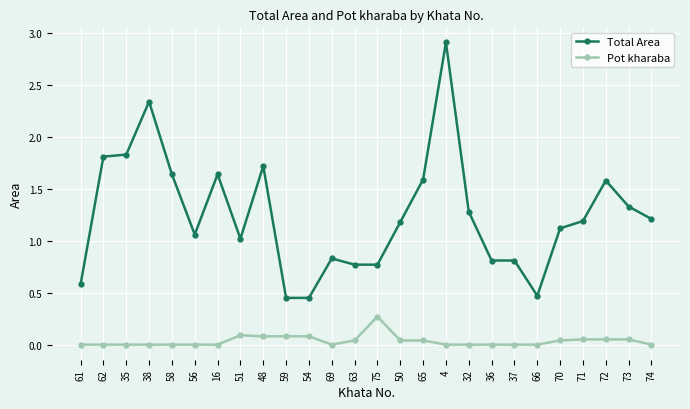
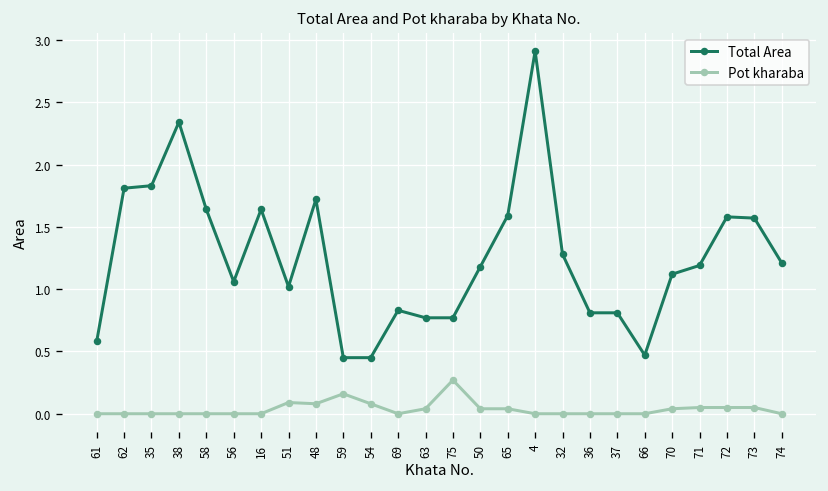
  {
    "Total Area": {
      "61": 0.58,
      "62": 1.81,
      "35": 1.83,
      "38": 2.34,
      "58": 1.64,
      "56": 1.06,
      "16": 1.64,
      "51": 1.02,
      "48": 1.72,
      "59": 0.45,
      "54": 0.45,
      "69": 0.83,
      "63": 0.77,
      "75": 0.77,
      "50": 1.18,
      "65": 1.59,
      "4": 2.91,
      "32": 1.28,
      "36": 0.81,
      "37": 0.81,
      "66": 0.47,
      "70": 1.12,
      "71": 1.19,
      "72": 1.58,
-     "73": 1.33,
+     "73": 1.57,
      "74": 1.21
    },
    "Pot kharaba": {
      "61": 0.00,
      "62": 0.00,
      "35": 0.00,
      "38": 0.00,
      "58": 0.00,
      "56": 0.00,
      "16": 0.00,
      "51": 0.09,
      "48": 0.08,
-     "59": 0.08,
+     "59": 0.16,
      "54": 0.08,
      "69": 0.00,
      "63": 0.04,
      "75": 0.27,
      "50": 0.04,
      "65": 0.04,
      "4": 0.00,
      "32": 0.00,
      "36": 0.00,
      "37": 0.00,
      "66": 0.00,
      "70": 0.04,
      "71": 0.05,
      "72": 0.05,
      "73": 0.05,
      "74": 0.00
    }
  }
